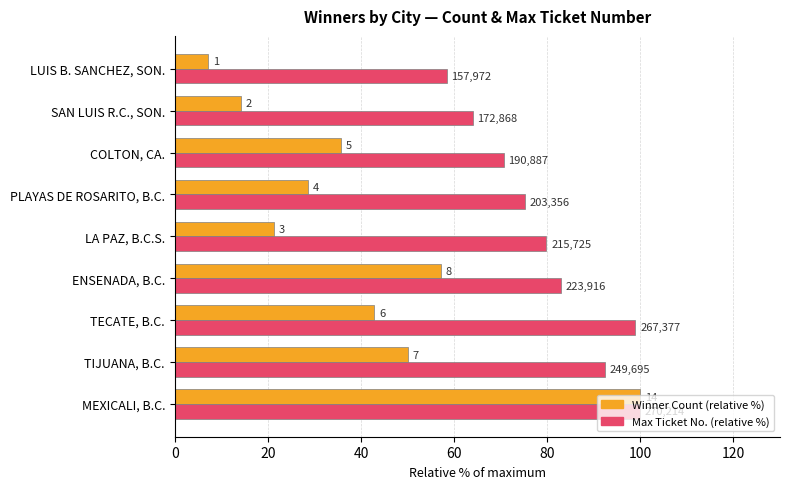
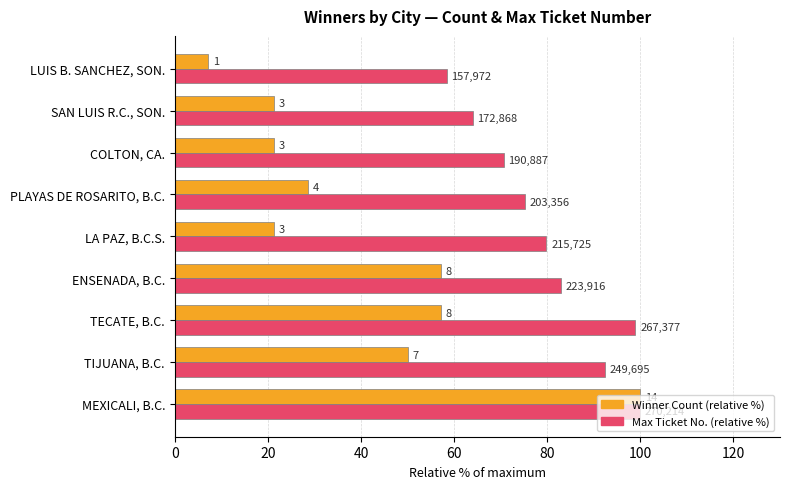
  {
    "Winner Count (relative %)": {
-     "SAN LUIS R.C., SON.": 2,
-     "COLTON, CA.": 5,
-     "TECATE, B.C.": 6
+     "SAN LUIS R.C., SON.": 3,
+     "COLTON, CA.": 3,
+     "TECATE, B.C.": 8
    }
  }
